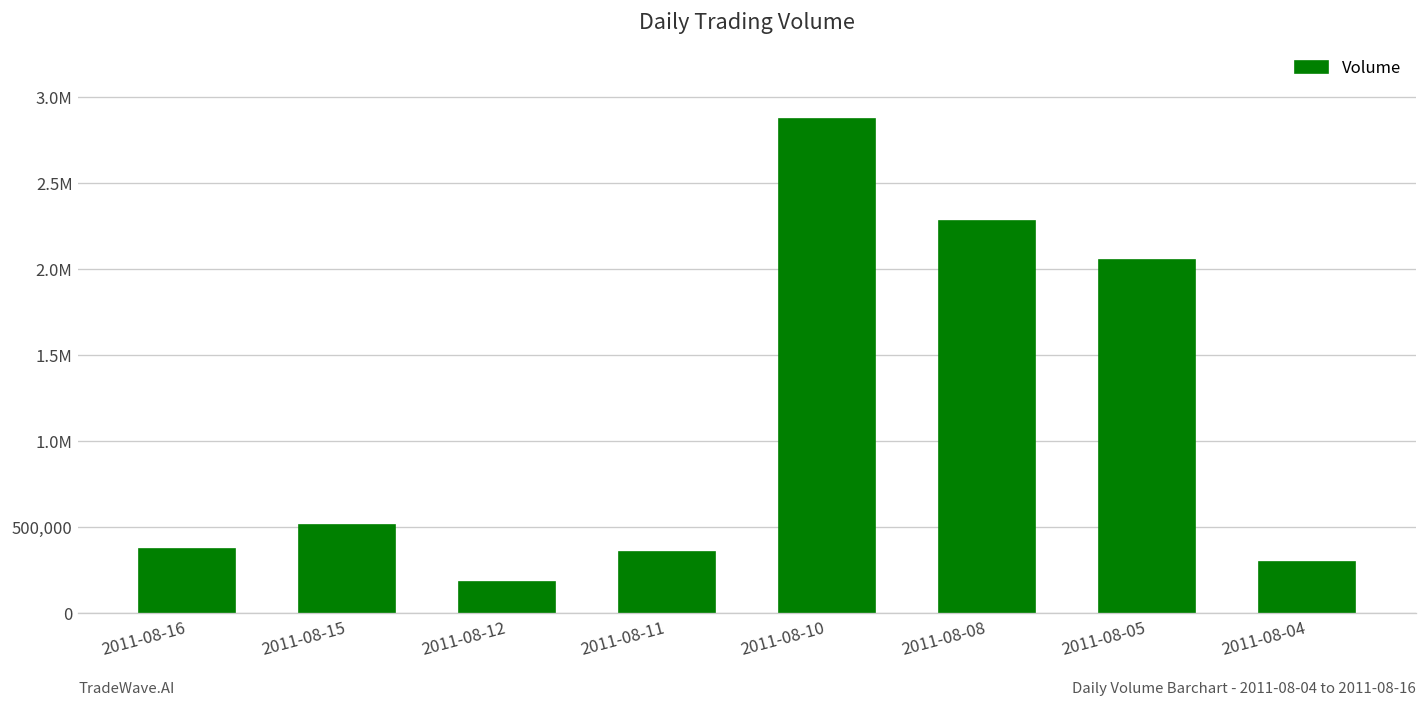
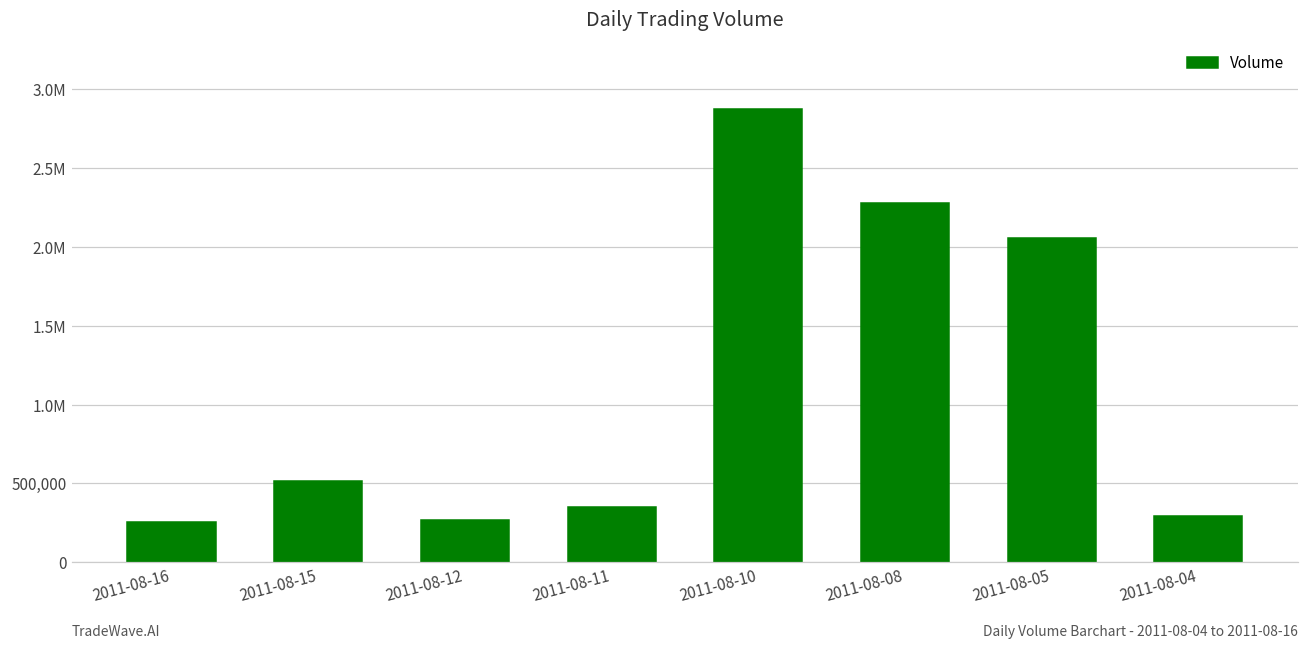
  {
-   "2011-08-16": "370,000",
+   "2011-08-16": "260,000",
    "2011-08-15": "520,000",
-   "2011-08-12": "180,000",
+   "2011-08-12": "270,000",
    "2011-08-11": "350,000",
    "2011-08-10": "2,870,000",
    "2011-08-08": "2,280,000",
    "2011-08-05": "2,050,000",
    "2011-08-04": "300,000"
  }
